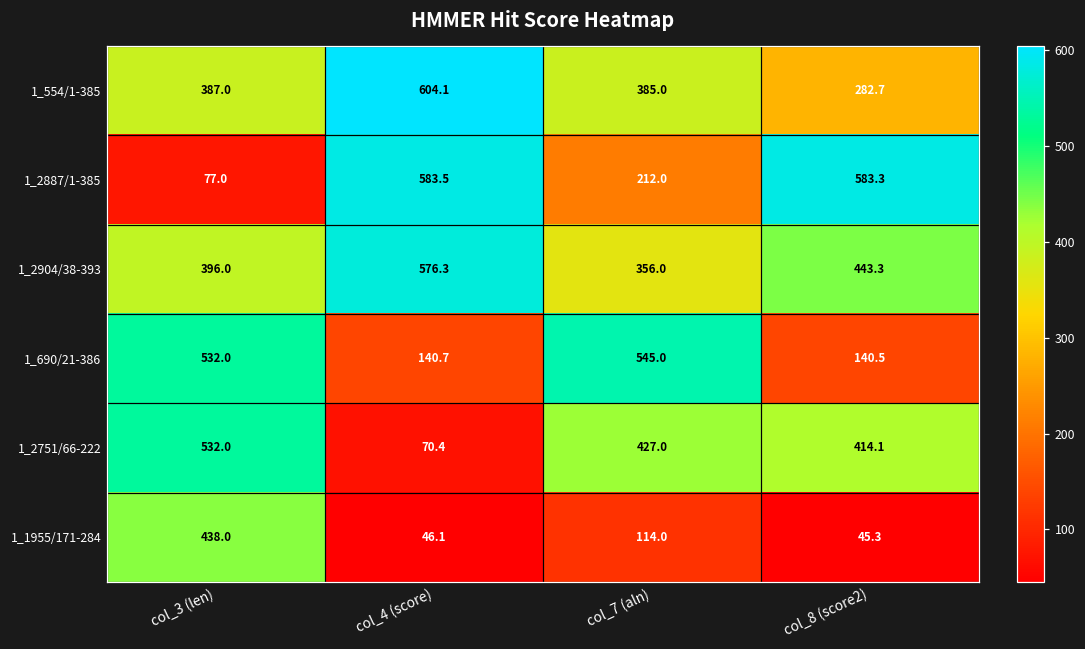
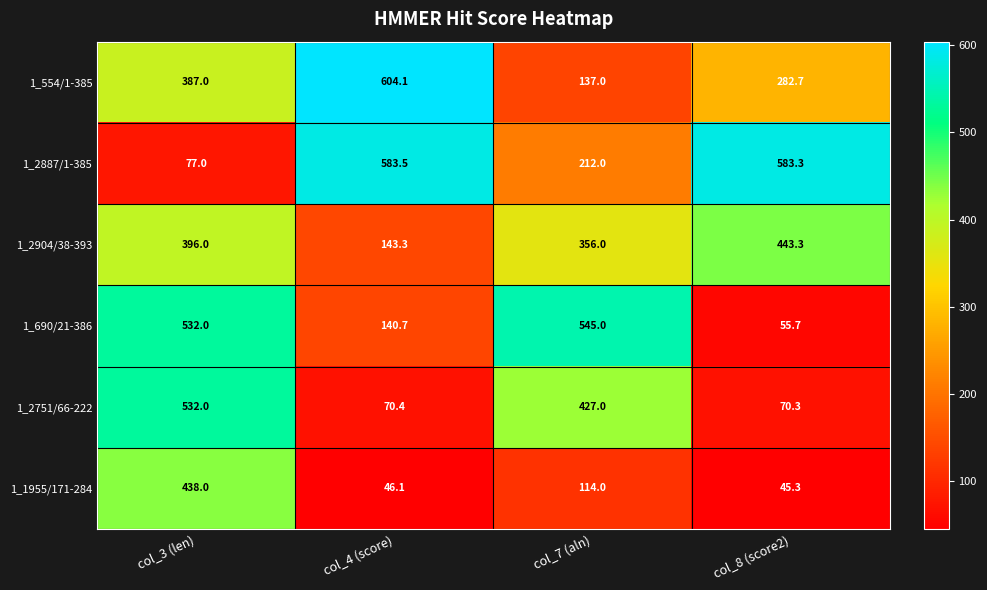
  {
    "1_554/1-385": {
      "col_3 (len)": 387.0,
      "col_4 (score)": 604.1,
-     "col_7 (aln)": 385.0,
+     "col_7 (aln)": 137.0,
      "col_8 (score2)": 282.7
    },
    "1_2887/1-385": {
      "col_3 (len)": 77.0,
      "col_4 (score)": 583.5,
      "col_7 (aln)": 212.0,
      "col_8 (score2)": 583.3
    },
    "1_2904/38-393": {
      "col_3 (len)": 396.0,
-     "col_4 (score)": 576.3,
+     "col_4 (score)": 143.3,
      "col_7 (aln)": 356.0,
      "col_8 (score2)": 443.3
    },
    "1_690/21-386": {
      "col_3 (len)": 532.0,
      "col_4 (score)": 140.7,
      "col_7 (aln)": 545.0,
-     "col_8 (score2)": 140.5
+     "col_8 (score2)": 55.7
    },
    "1_2751/66-222": {
      "col_3 (len)": 532.0,
      "col_4 (score)": 70.4,
      "col_7 (aln)": 427.0,
-     "col_8 (score2)": 414.1
+     "col_8 (score2)": 70.3
    },
    "1_1955/171-284": {
      "col_3 (len)": 438.0,
      "col_4 (score)": 46.1,
      "col_7 (aln)": 114.0,
      "col_8 (score2)": 45.3
    }
  }
